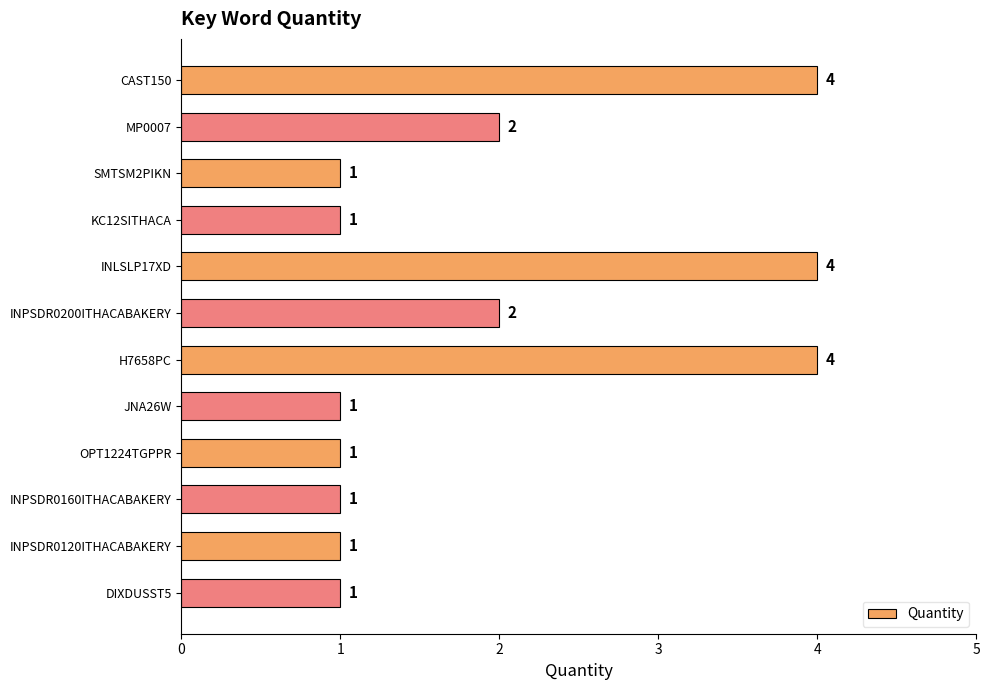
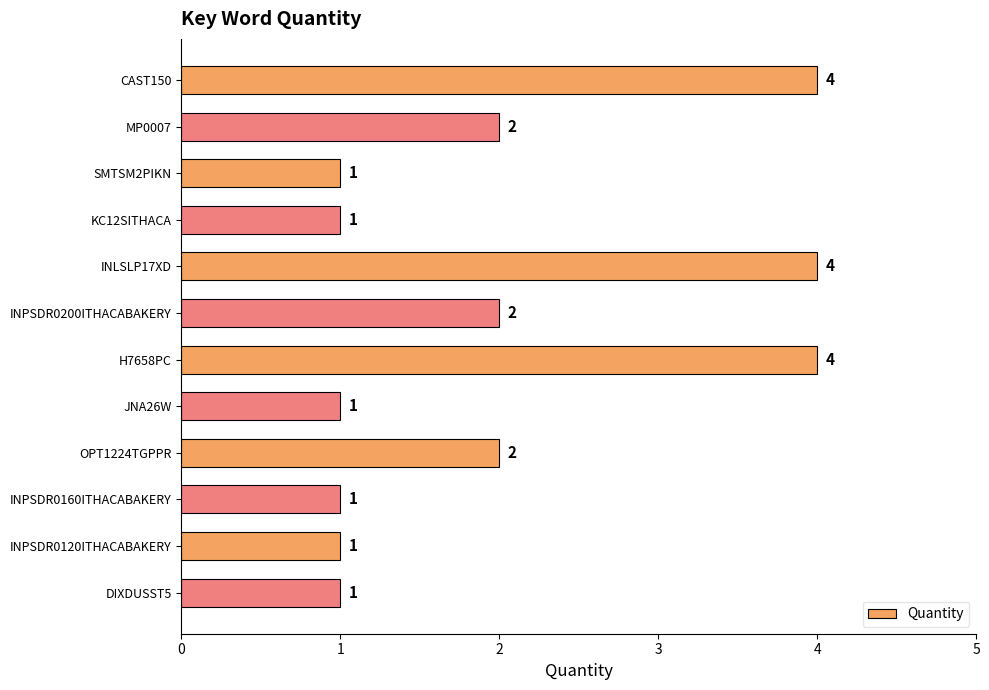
  {
    "CAST150": 4,
    "MP0007": 2,
    "SMTSM2PIKN": 1,
    "KC12SITHACA": 1,
    "INLSLP17XD": 4,
    "INPSDR0200ITHACABAKERY": 2,
    "H7658PC": 4,
    "JNA26W": 1,
-   "OPT1224TGPPR": 1,
+   "OPT1224TGPPR": 2,
    "INPSDR0160ITHACABAKERY": 1,
    "INPSDR0120ITHACABAKERY": 1,
    "DIXDUSST5": 1
  }
